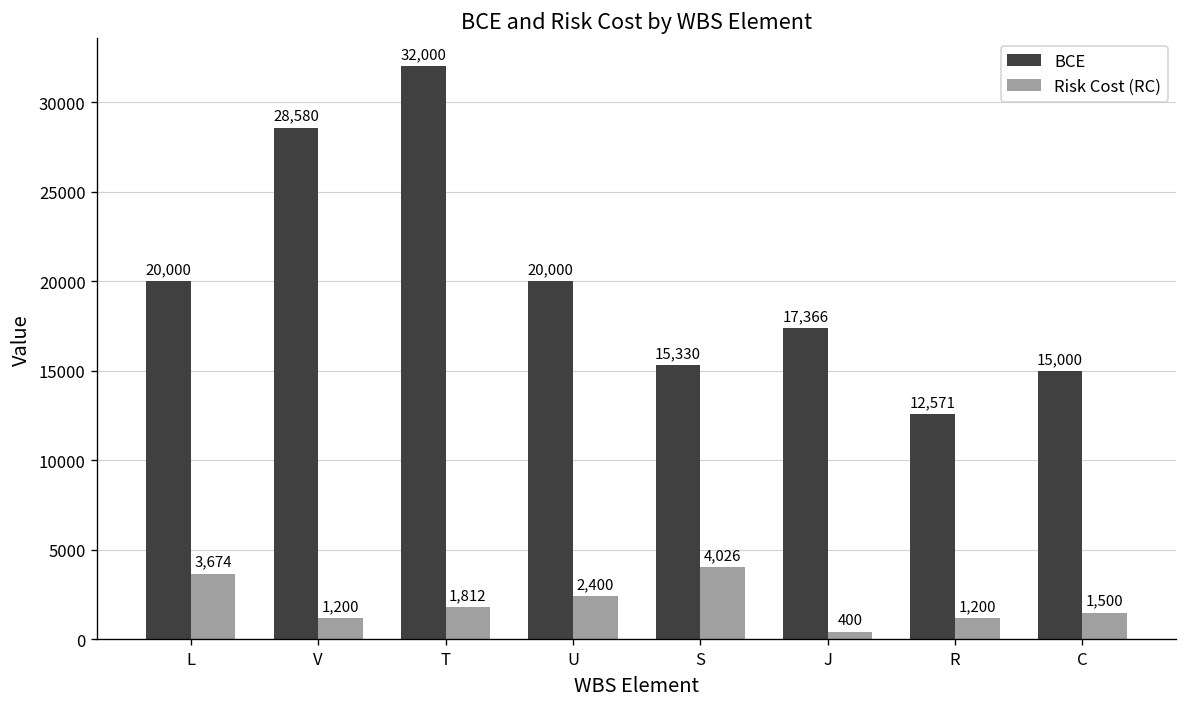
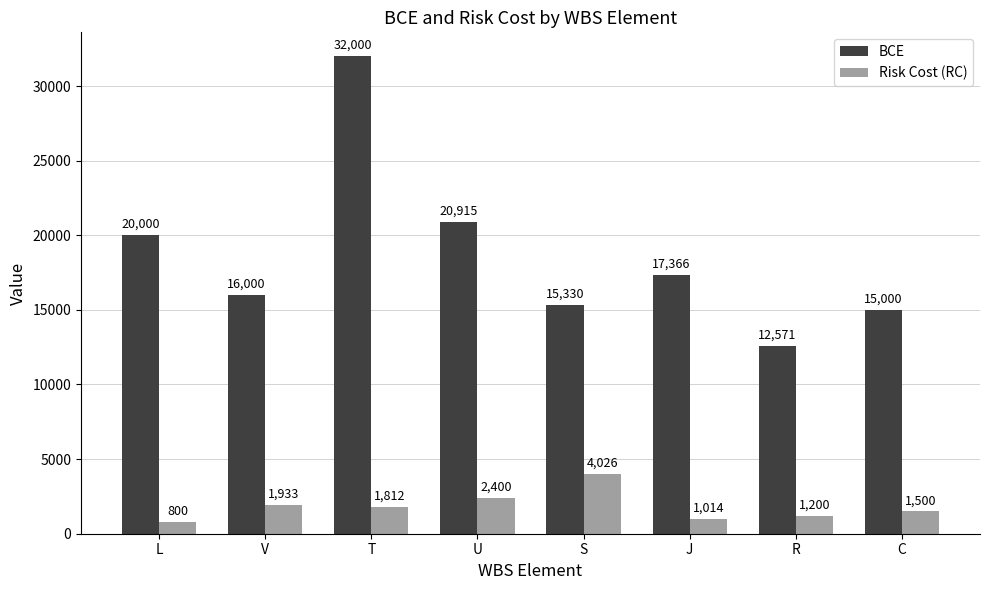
  {
    "BCE": {
      "L": "20,000",
-     "V": "28,580",
+     "V": "16,000",
      "T": "32,000",
-     "U": "20,000",
+     "U": "20,915",
      "S": "15,330",
      "J": "17,366",
      "R": "12,571",
      "C": "15,000"
    },
    "Risk Cost (RC)": {
-     "L": "3,674",
-     "V": "1,200",
+     "L": "800",
+     "V": "1,933",
      "T": "1,812",
      "U": "2,400",
      "S": "4,026",
-     "J": "400",
+     "J": "1,014",
      "R": "1,200",
      "C": "1,500"
    }
  }
